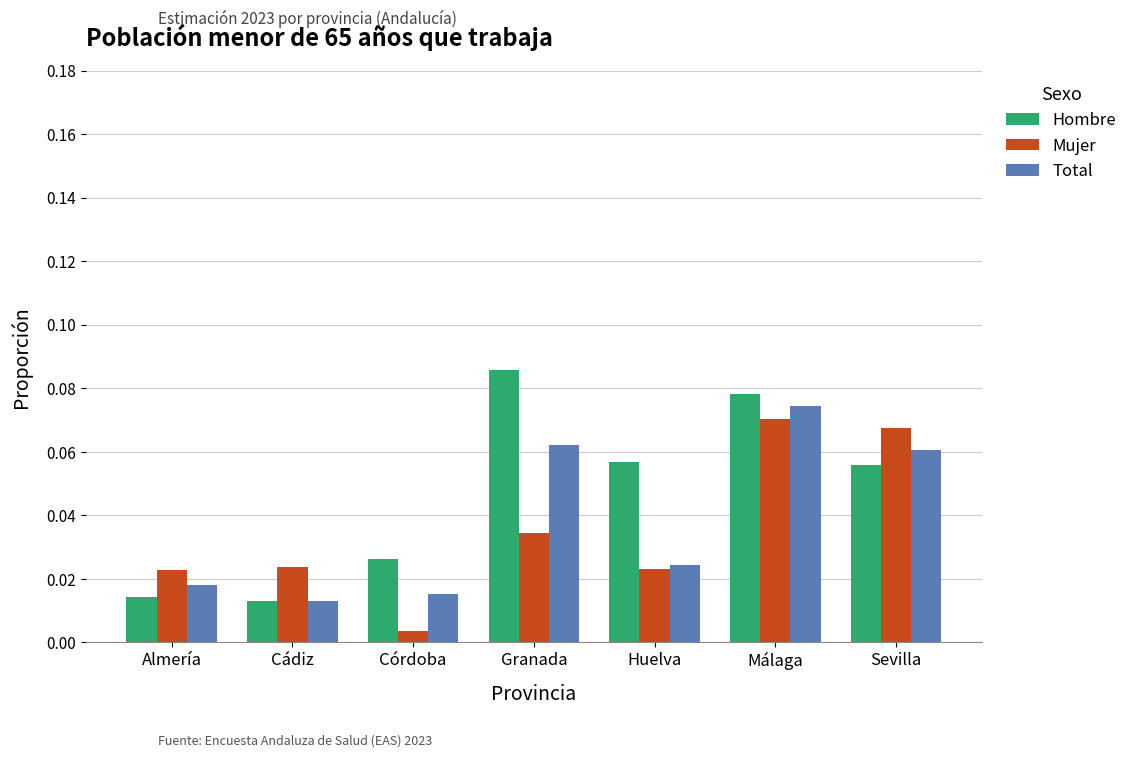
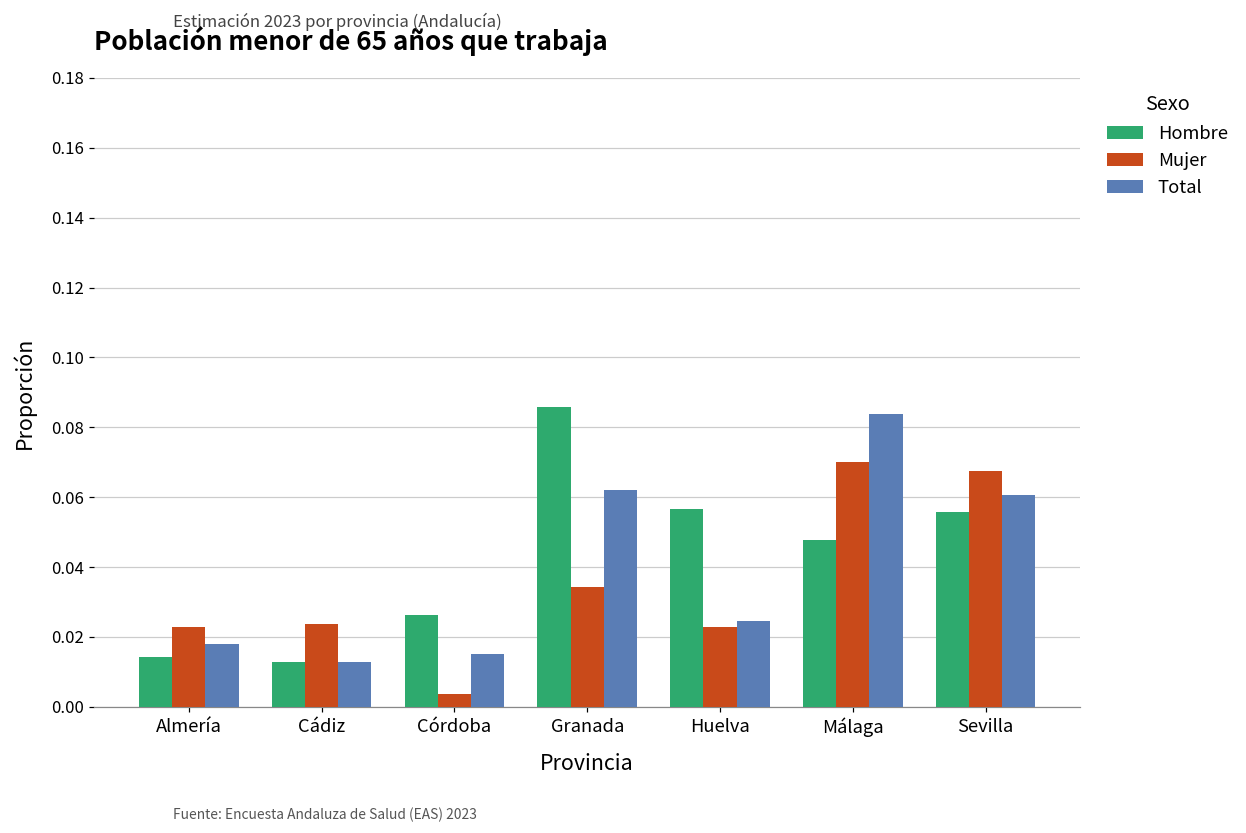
  {
    "Hombre": {
      "Almería": 0.014,
      "Cádiz": 0.013,
      "Córdoba": 0.026,
      "Granada": 0.086,
      "Huelva": 0.057,
-     "Málaga": 0.078,
+     "Málaga": 0.048,
      "Sevilla": 0.056
    },
    "Mujer": {
      "Almería": 0.023,
      "Cádiz": 0.024,
      "Córdoba": 0.004,
      "Granada": 0.034,
      "Huelva": 0.023,
      "Málaga": 0.070,
      "Sevilla": 0.068
    },
    "Total": {
      "Almería": 0.018,
      "Cádiz": 0.013,
      "Córdoba": 0.015,
      "Granada": 0.062,
      "Huelva": 0.024,
-     "Málaga": 0.074,
+     "Málaga": 0.084,
      "Sevilla": 0.061
    }
  }
